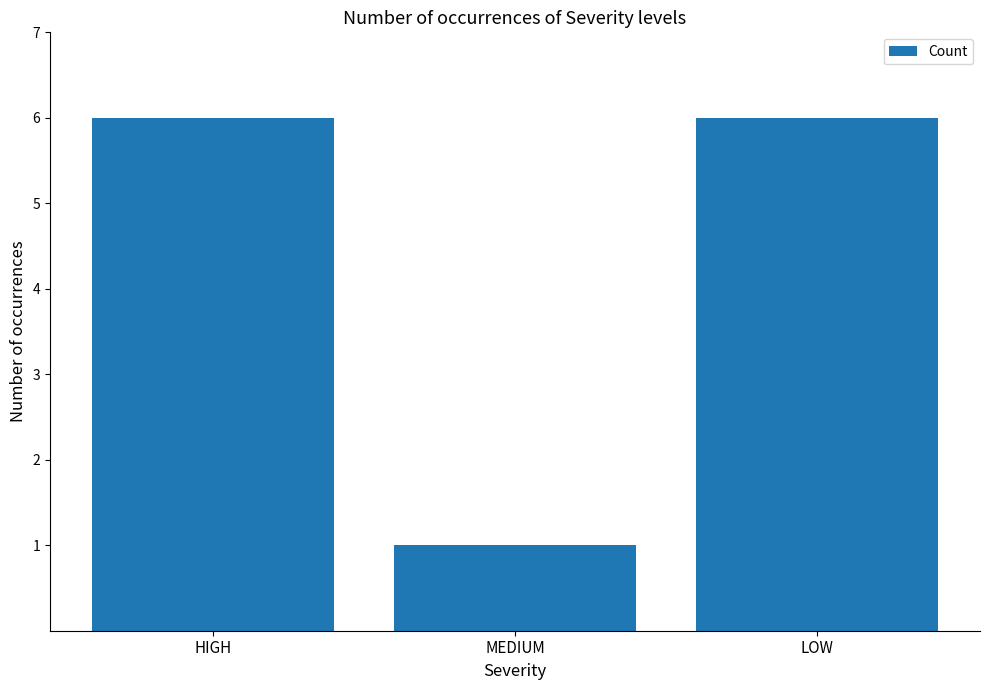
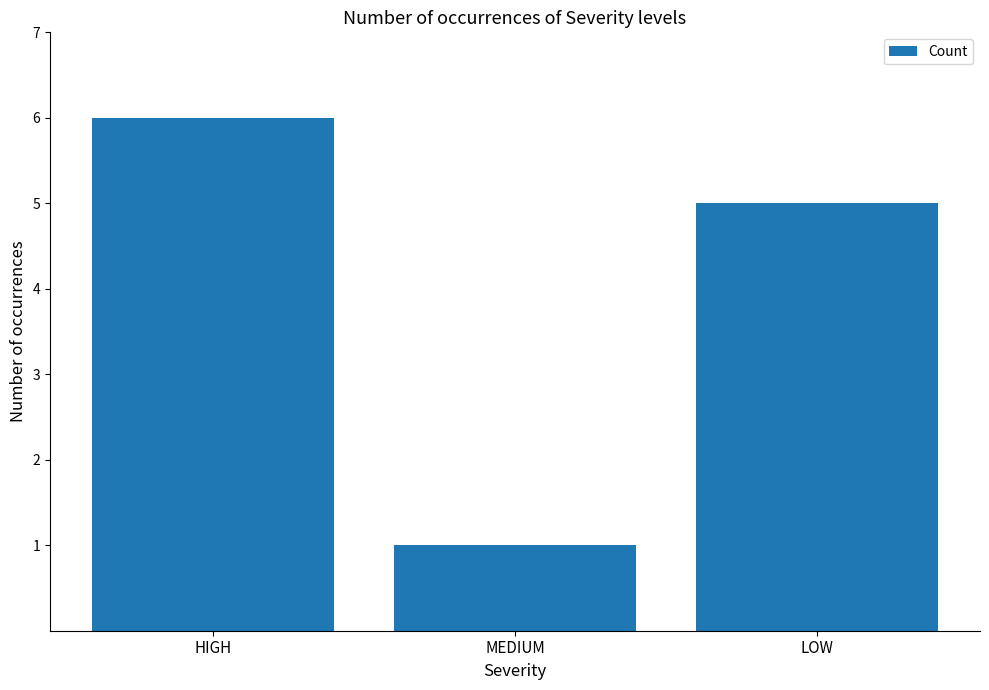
  {
    "HIGH": 6,
    "MEDIUM": 1,
-   "LOW": 6
+   "LOW": 5
  }
